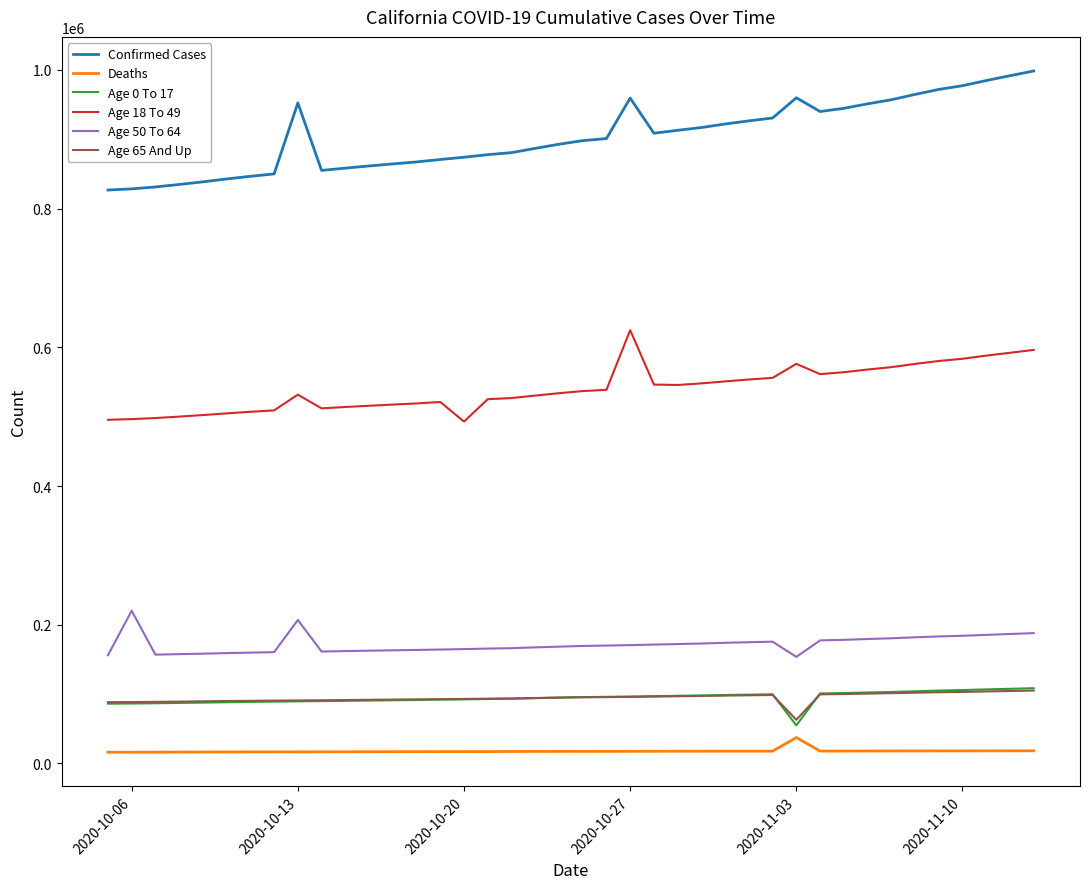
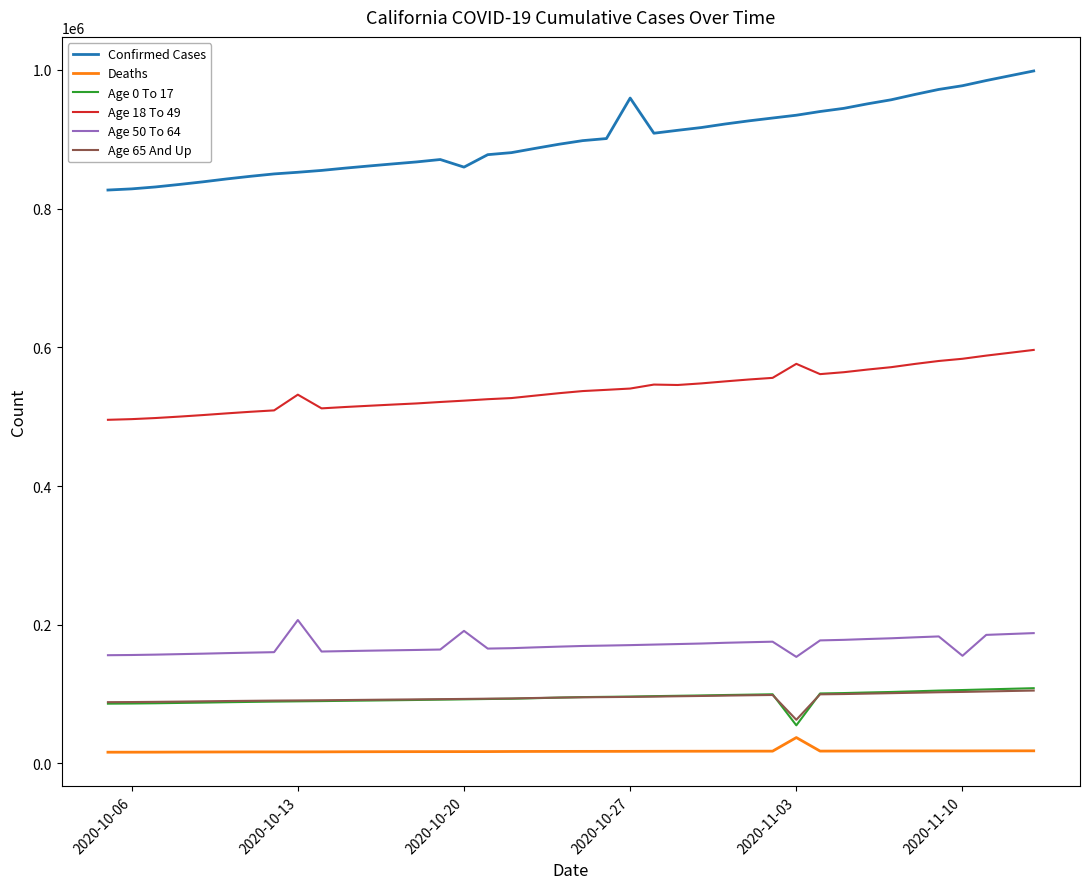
  {
    "Confirmed Cases": {
      "2020-10-06": 830000,
-     "2020-10-13": 950000,
-     "2020-10-20": 870000,
+     "2020-10-13": 850000,
+     "2020-10-20": 860000,
      "2020-10-27": 960000,
-     "2020-11-03": 960000,
+     "2020-11-03": 930000,
      "2020-11-10": 980000
    },
    "Deaths": {
      "2020-10-06": 20000,
      "2020-10-13": 20000,
      "2020-10-20": 20000,
      "2020-10-27": 20000,
      "2020-11-03": 40000,
      "2020-11-10": 20000
    },
    "Age 0 To 17": {
      "2020-11-03": 50000
    },
    "Age 18 To 49": {
      "2020-10-06": 500000,
      "2020-10-13": 530000,
-     "2020-10-20": 490000,
-     "2020-10-27": 620000,
+     "2020-10-20": 520000,
+     "2020-10-27": 540000,
      "2020-11-03": 580000,
      "2020-11-10": 580000
    },
    "Age 50 To 64": {
-     "2020-10-06": 220000,
+     "2020-10-06": 160000,
      "2020-10-13": 210000,
-     "2020-10-20": 160000,
+     "2020-10-20": 190000,
      "2020-10-27": 170000,
      "2020-11-03": 150000,
-     "2020-11-10": 180000
+     "2020-11-10": 160000
    },
    "Age 65 And Up": {
      "2020-11-03": 60000
    }
  }
